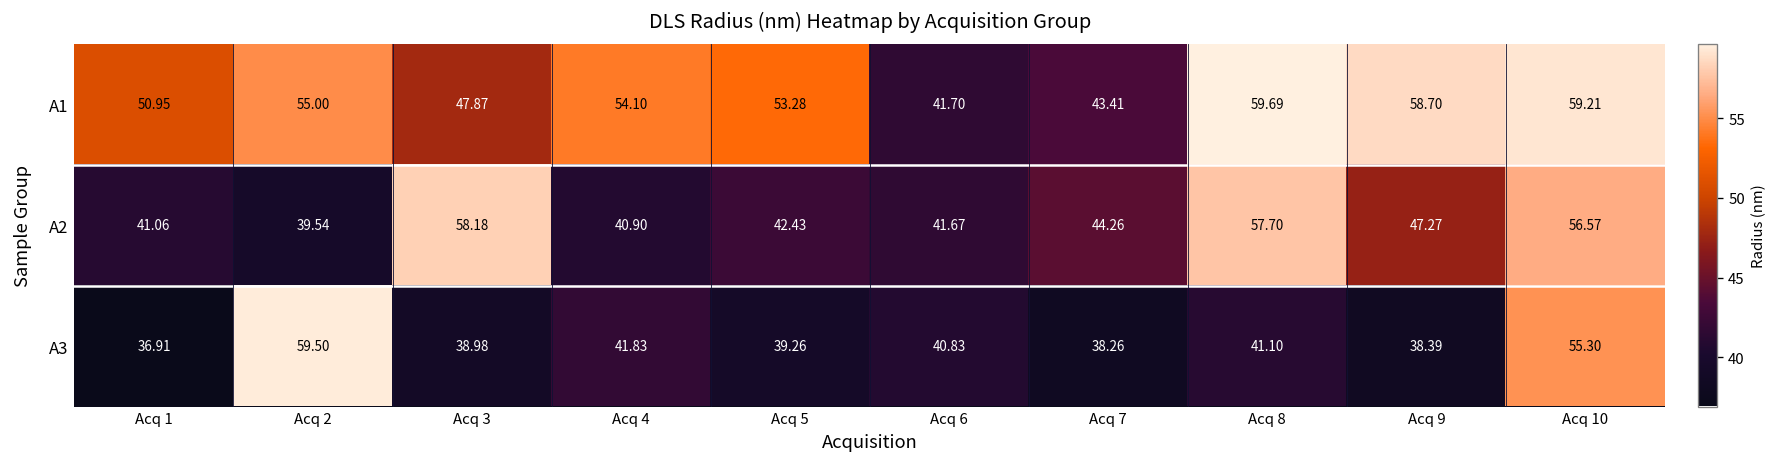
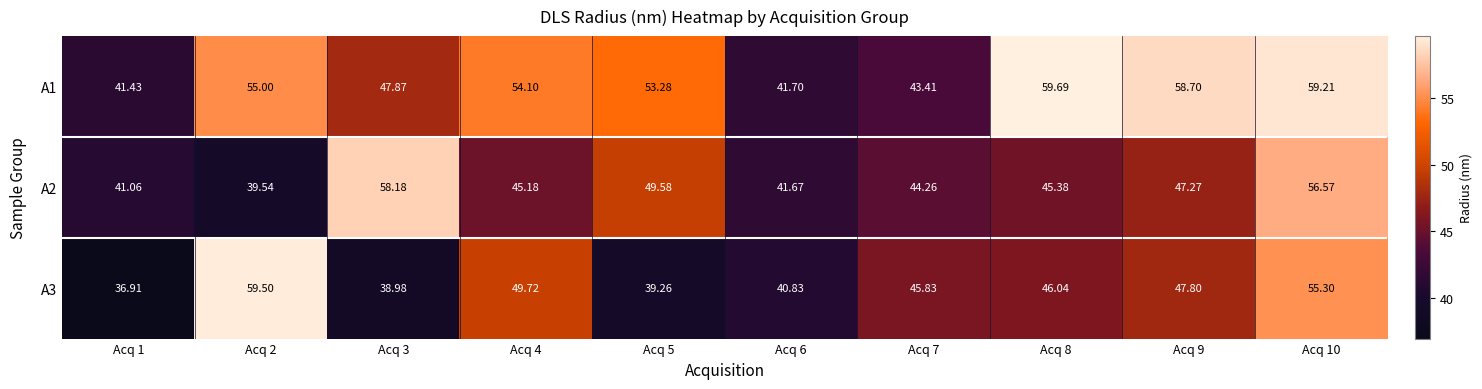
  {
    "A1": {
-     "Acq 1": 50.95,
+     "Acq 1": 41.43,
      "Acq 2": 55.00,
      "Acq 3": 47.87,
      "Acq 4": 54.10,
      "Acq 5": 53.28,
      "Acq 6": 41.70,
      "Acq 7": 43.41,
      "Acq 8": 59.69,
      "Acq 9": 58.70,
      "Acq 10": 59.21
    },
    "A2": {
      "Acq 1": 41.06,
      "Acq 2": 39.54,
      "Acq 3": 58.18,
-     "Acq 4": 40.90,
-     "Acq 5": 42.43,
+     "Acq 4": 45.18,
+     "Acq 5": 49.58,
      "Acq 6": 41.67,
      "Acq 7": 44.26,
-     "Acq 8": 57.70,
+     "Acq 8": 45.38,
      "Acq 9": 47.27,
      "Acq 10": 56.57
    },
    "A3": {
      "Acq 1": 36.91,
      "Acq 2": 59.50,
      "Acq 3": 38.98,
-     "Acq 4": 41.83,
+     "Acq 4": 49.72,
      "Acq 5": 39.26,
      "Acq 6": 40.83,
-     "Acq 7": 38.26,
-     "Acq 8": 41.10,
-     "Acq 9": 38.39,
+     "Acq 7": 45.83,
+     "Acq 8": 46.04,
+     "Acq 9": 47.80,
      "Acq 10": 55.30
    }
  }
